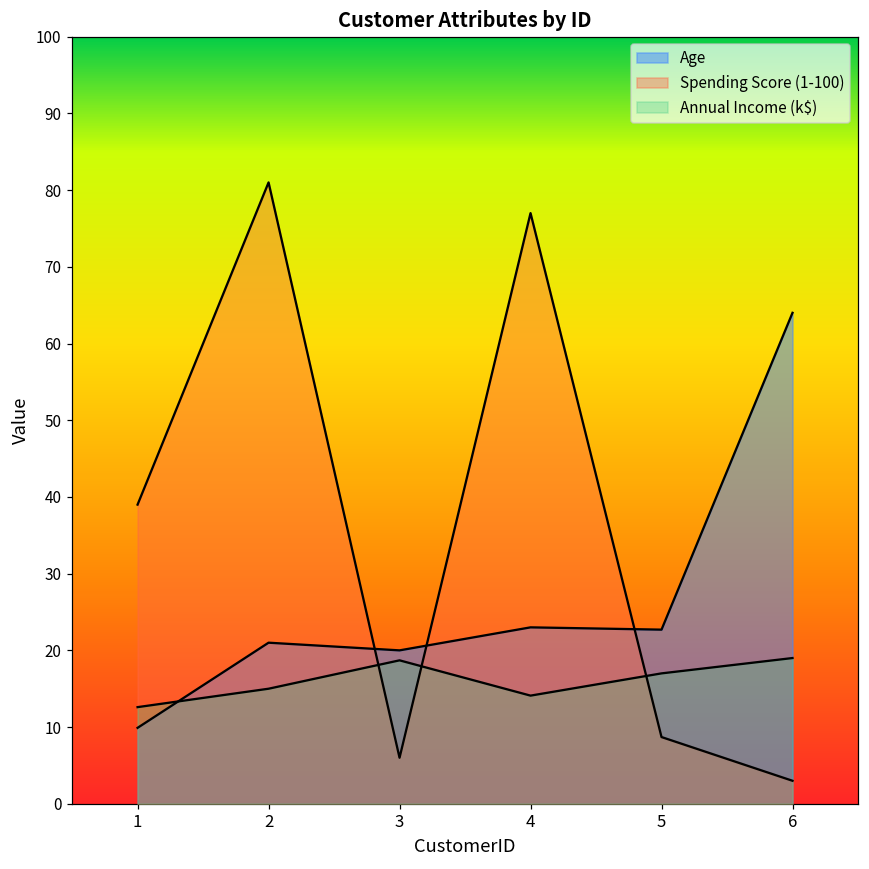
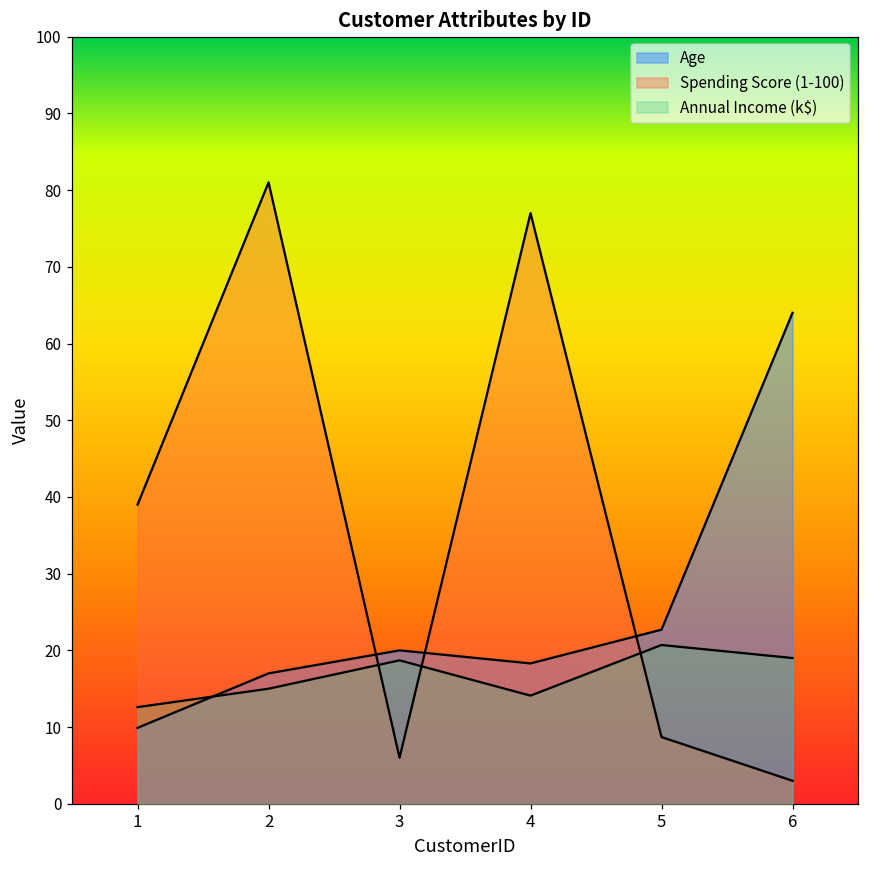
  {
    "Age": {
      "1": 10,
-     "2": 21,
+     "2": 17,
      "3": 20,
-     "4": 23,
+     "4": 18,
      "5": 23,
      "6": 64
    },
    "Spending Score (1-100)": {
      "1": 39,
      "2": 81,
      "3": 6,
      "4": 77,
      "5": 9,
      "6": 3
    },
    "Annual Income (k$)": {
      "1": 13,
      "2": 15,
      "3": 19,
      "4": 14,
-     "5": 17,
+     "5": 21,
      "6": 19
    }
  }
